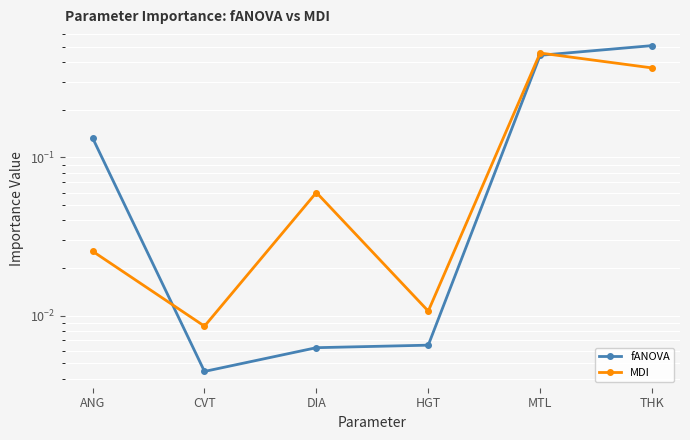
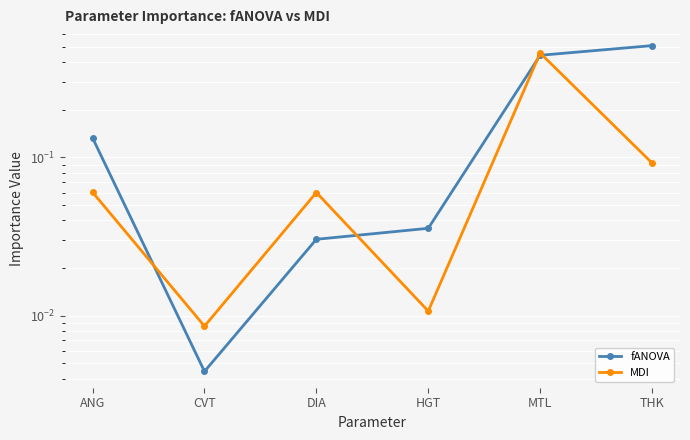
  {
    "fANOVA": {
      "ANG": 0.13,
      "CVT": 0.0044,
-     "DIA": 0.0063,
-     "HGT": 0.0065,
+     "DIA": 0.030,
+     "HGT": 0.036,
      "THK": 0.51
    },
    "MDI": {
-     "ANG": 0.026,
+     "ANG": 0.060,
      "CVT": 0.009,
      "DIA": 0.060,
      "HGT": 0.011,
-     "THK": 0.37
+     "THK": 0.09
    }
  }
